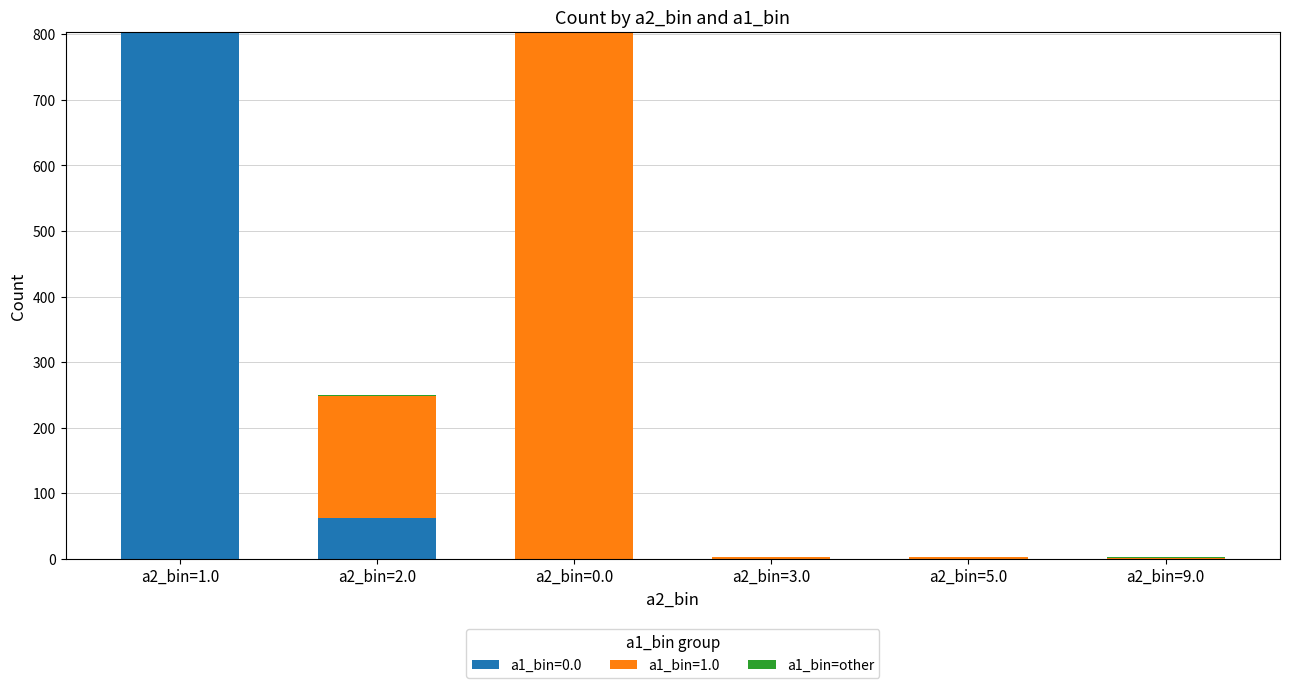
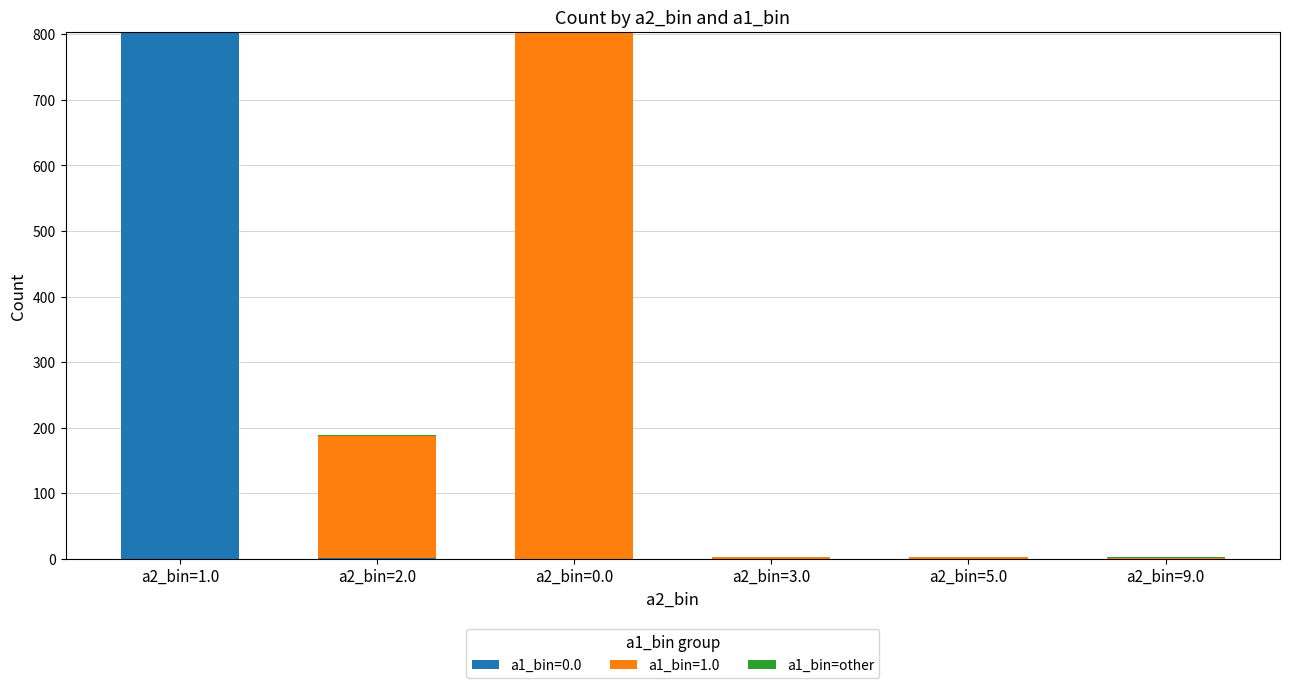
  {
    "a1_bin=0.0": {
      "a2_bin=1.0": 800,
-     "a2_bin=2.0": 60,
+     "a2_bin=2.0": 0,
      "a2_bin=0.0": 0,
      "a2_bin=3.0": 0,
      "a2_bin=5.0": 0,
      "a2_bin=9.0": 0
    },
    "a1_bin=1.0": {
      "a2_bin=1.0": 0,
      "a2_bin=2.0": 190,
      "a2_bin=0.0": 800
    },
    "a1_bin=other": {
      "a2_bin=1.0": 0,
      "a2_bin=5.0": 0
    }
  }
